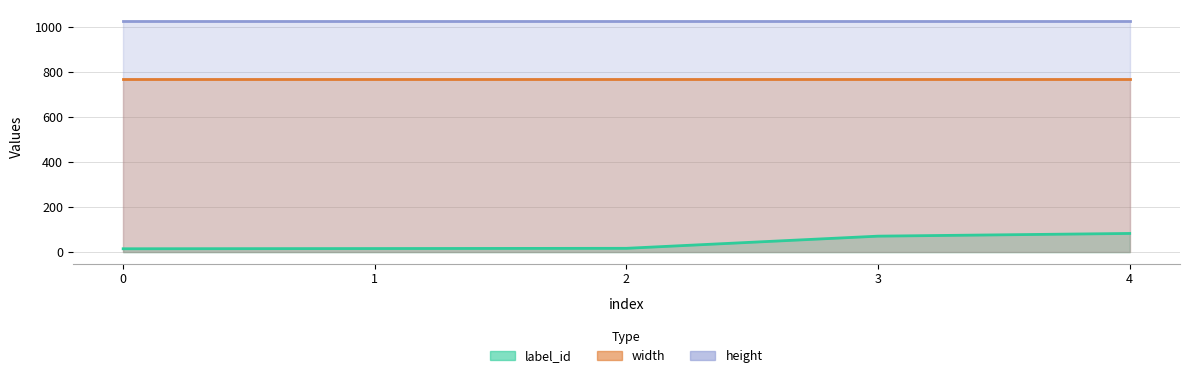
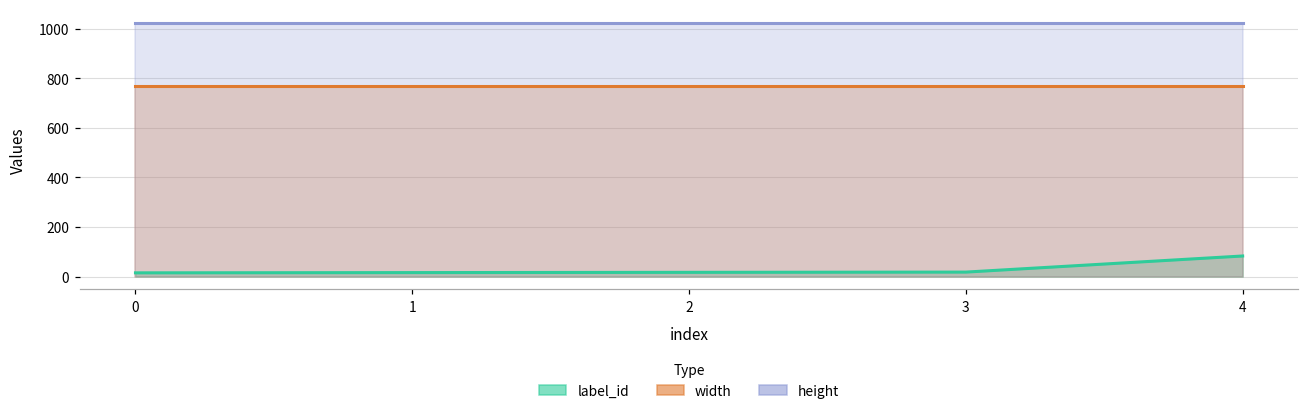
  {
    "label_id": {
      "0": 20,
      "1": 20,
      "2": 20,
-     "3": 70,
+     "3": 20,
      "4": 80
    },
    "width": {
      "0": 770,
      "1": 770,
      "2": 770,
      "3": 770,
      "4": 770
    },
    "height": {
      "0": 1020,
      "1": 1020,
      "2": 1020,
      "3": 1020,
      "4": 1020
    }
  }
